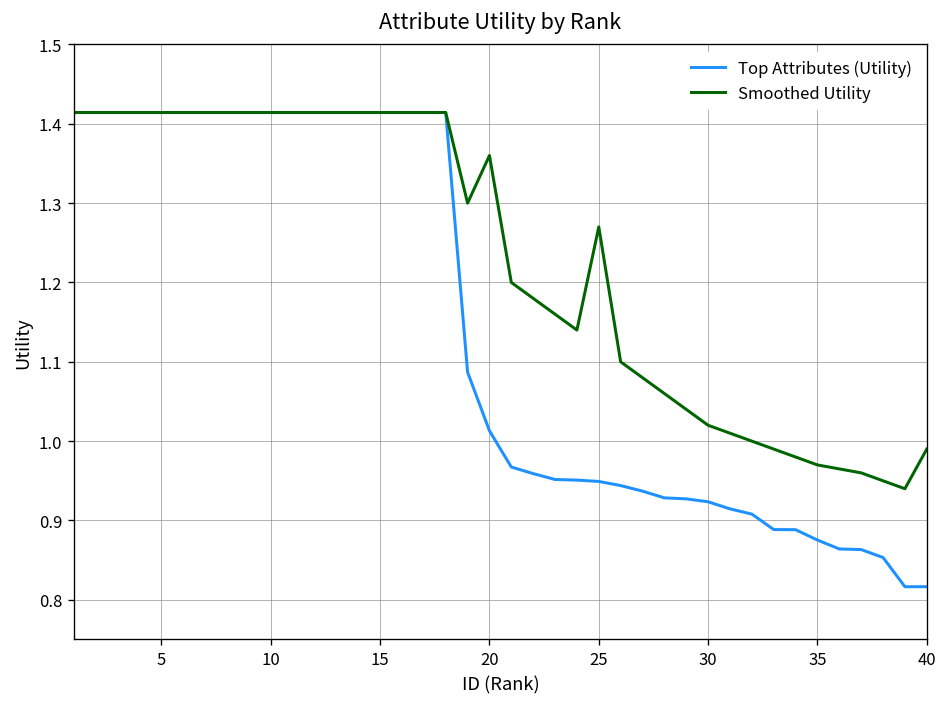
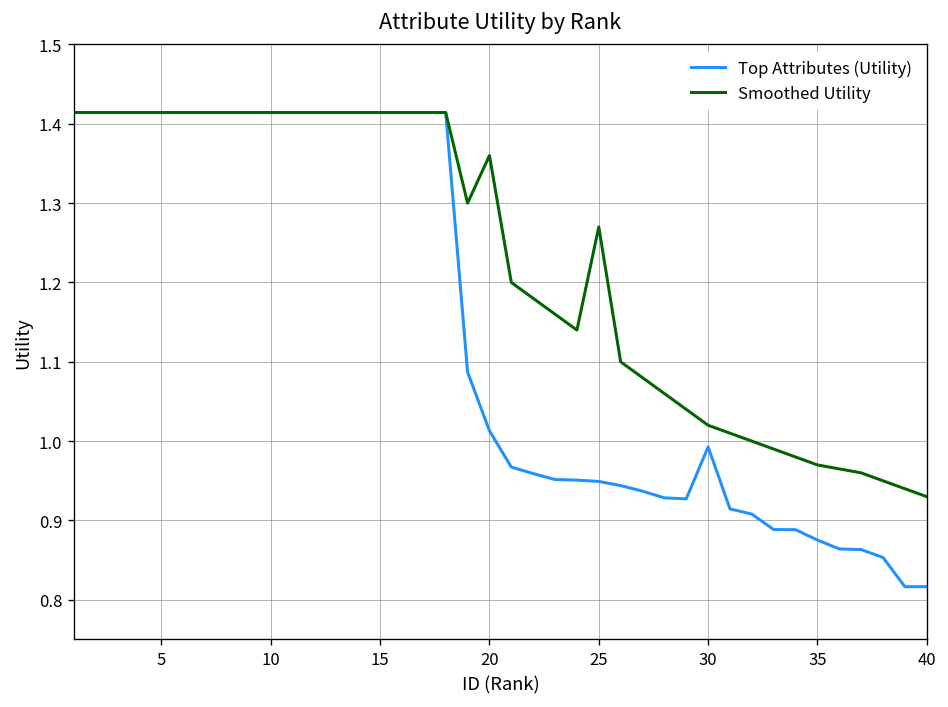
  {
    "Top Attributes (Utility)": {
      "20": 1.01,
      "25": 0.95,
-     "30": 0.92,
+     "30": 0.99,
      "35": 0.88,
      "40": 0.82
    },
    "Smoothed Utility": {
      "20": 1.36,
      "25": 1.27,
      "30": 1.02,
      "35": 0.97,
-     "40": 0.99
+     "40": 0.93
    }
  }
